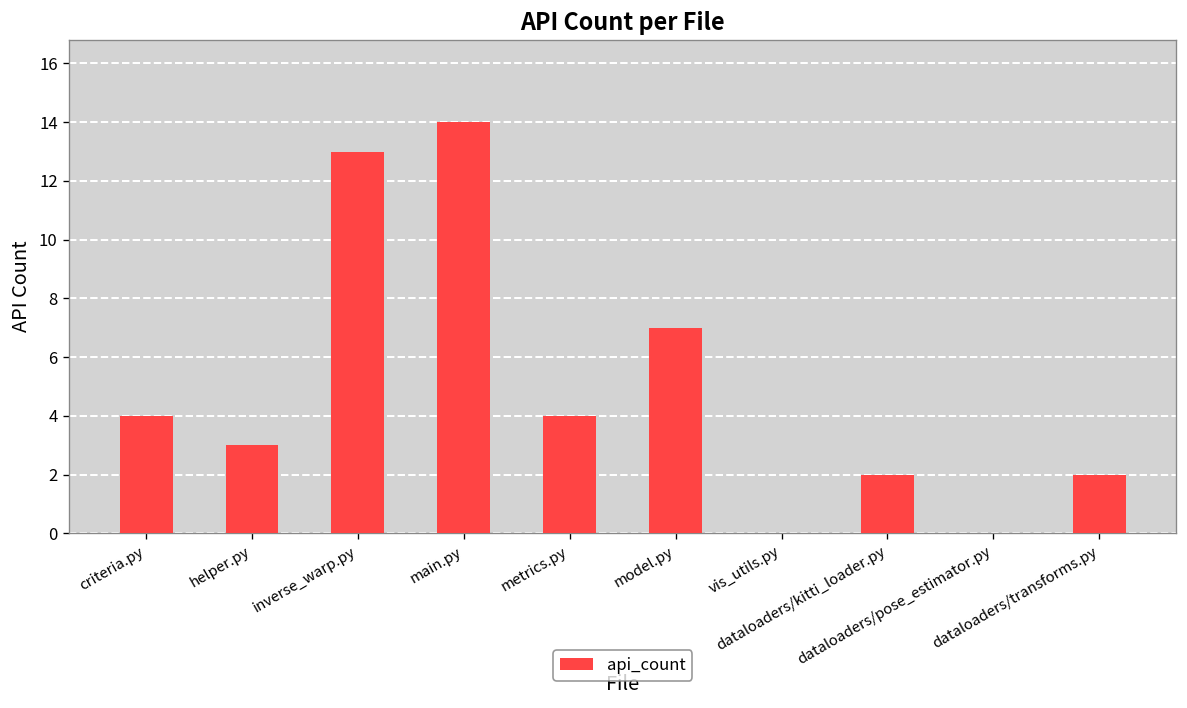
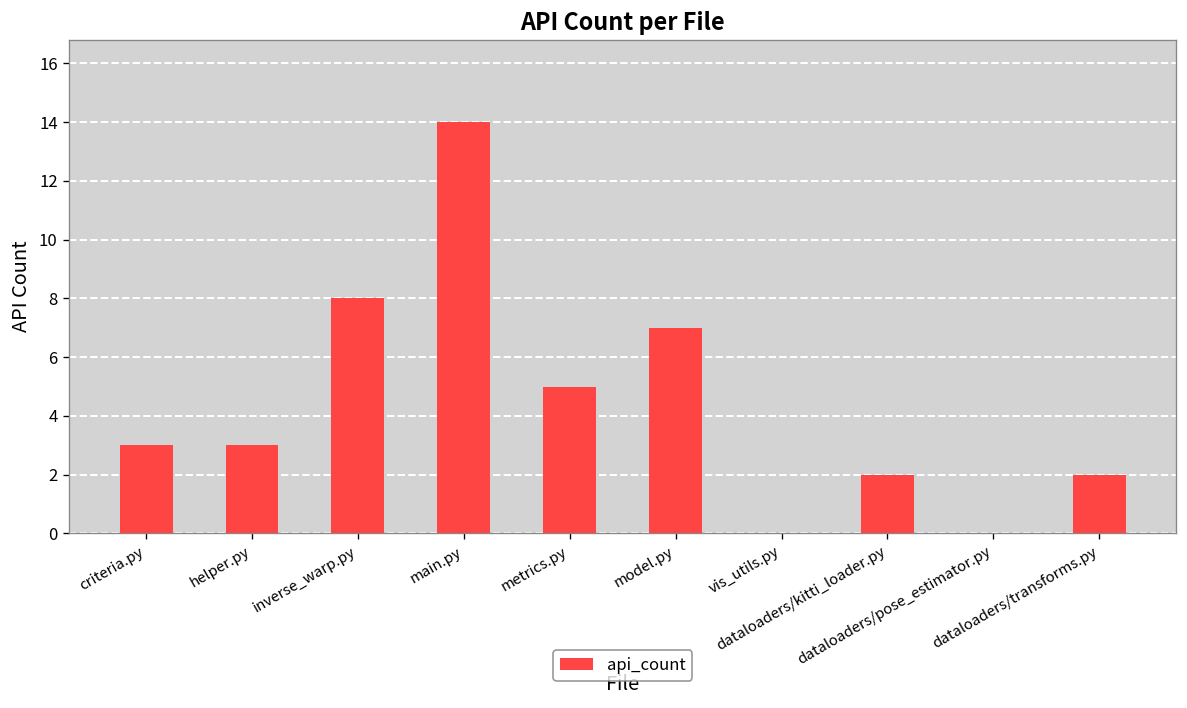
  {
-   "criteria.py": 4,
+   "criteria.py": 3,
    "helper.py": 3,
-   "inverse_warp.py": 13,
+   "inverse_warp.py": 8,
    "main.py": 14,
-   "metrics.py": 4,
+   "metrics.py": 5,
    "model.py": 7,
    "vis_utils.py": 0,
    "dataloaders/kitti_loader.py": 2,
    "dataloaders/pose_estimator.py": 0,
    "dataloaders/transforms.py": 2
  }
